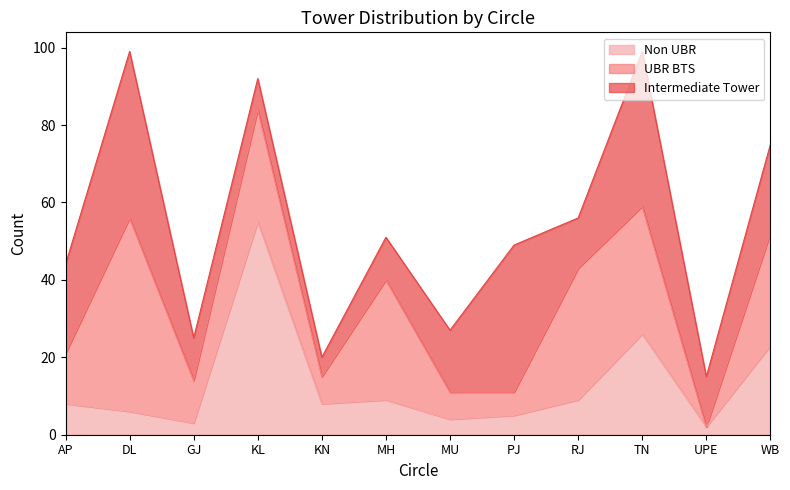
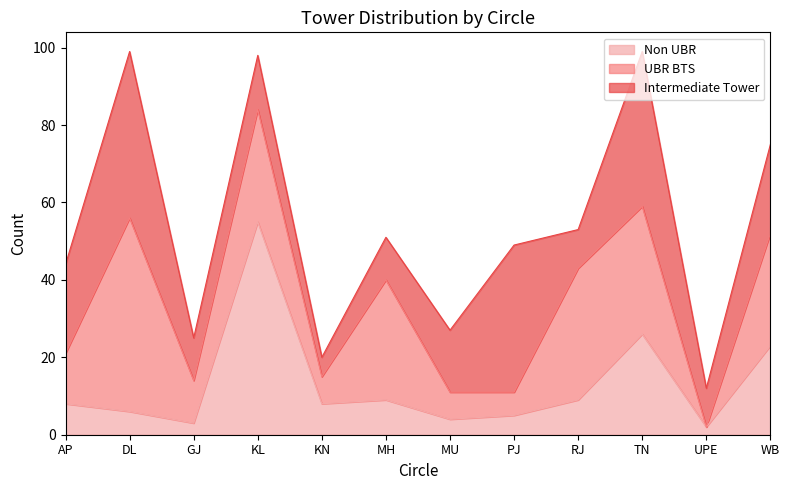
  {
    "Intermediate Tower": {
      "AP": 23,
      "DL": 43,
      "GJ": 11,
-     "KL": 8,
+     "KL": 14,
      "KN": 5,
      "MH": 11,
      "MU": 16,
      "PJ": 38,
-     "RJ": 13,
-     "UPE": 13,
+     "RJ": 10,
+     "UPE": 10,
      "WB": 23
    }
  }
